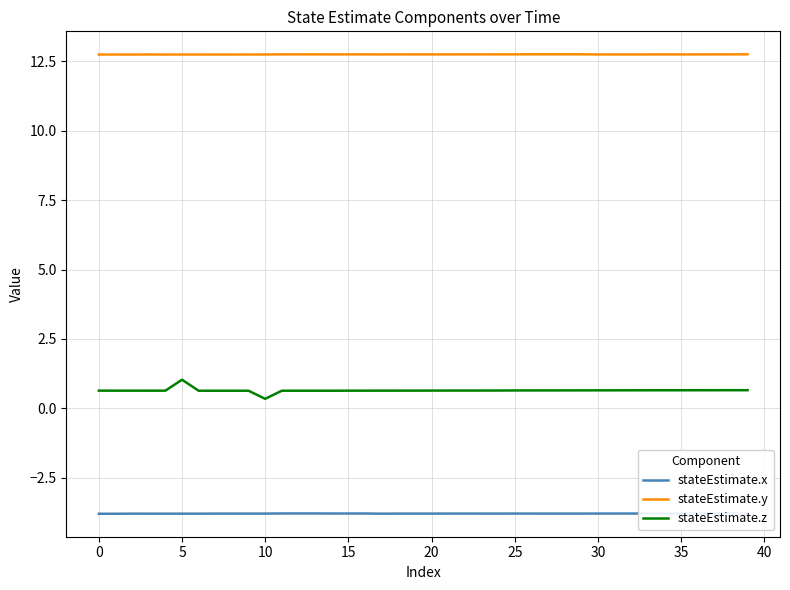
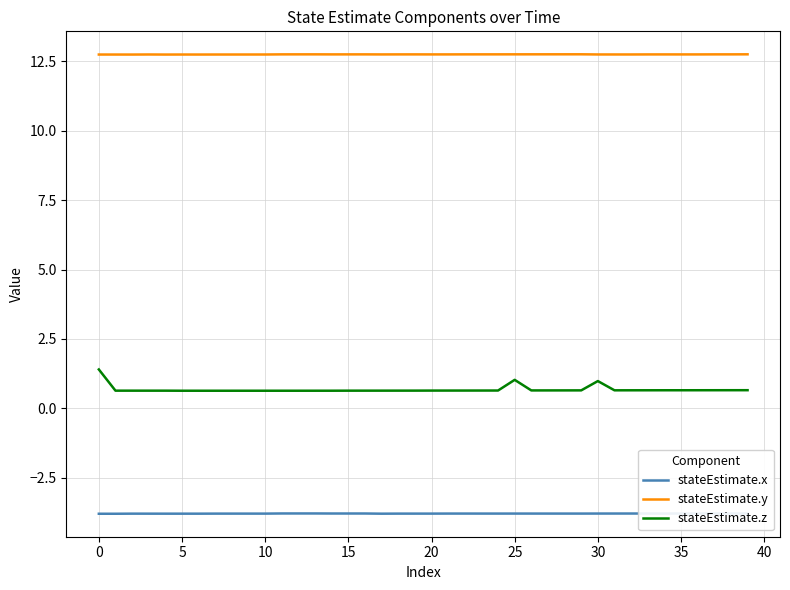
  {
    "stateEstimate.x": {
      "0": -3.8,
      "5": -3.8,
      "10": -3.8,
      "15": -3.8,
      "20": -3.8,
      "25": -3.8,
      "30": -3.8
    },
    "stateEstimate.y": {
      "0": 12.7,
      "5": 12.7,
      "10": 12.8,
      "15": 12.8,
      "20": 12.8,
      "25": 12.8,
      "30": 12.8,
      "35": 12.8
    },
    "stateEstimate.z": {
-     "0": 0.6,
-     "5": 1.0,
-     "10": 0.3,
+     "0": 1.4,
+     "5": 0.6,
+     "10": 0.6,
      "15": 0.6,
      "20": 0.6,
-     "25": 0.6,
-     "30": 0.6,
+     "25": 1.0,
+     "30": 1.0,
      "35": 0.6
    }
  }
